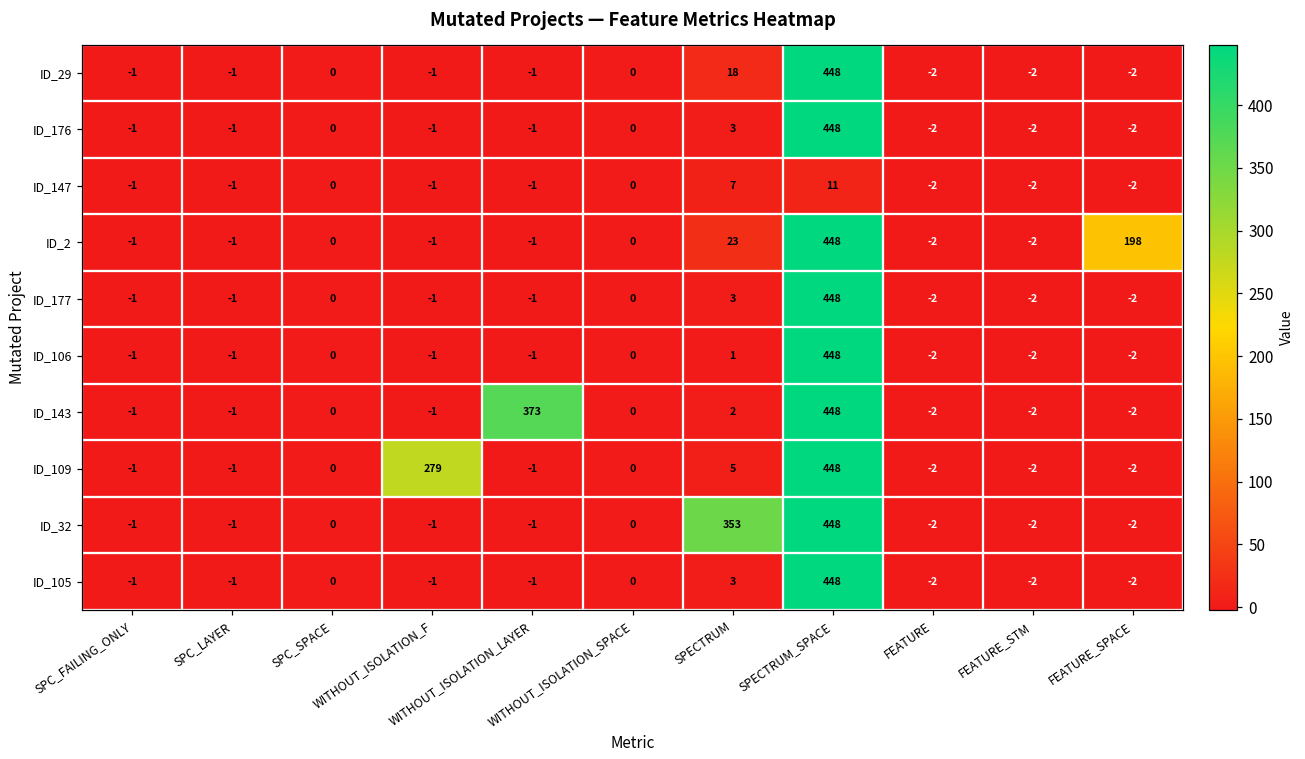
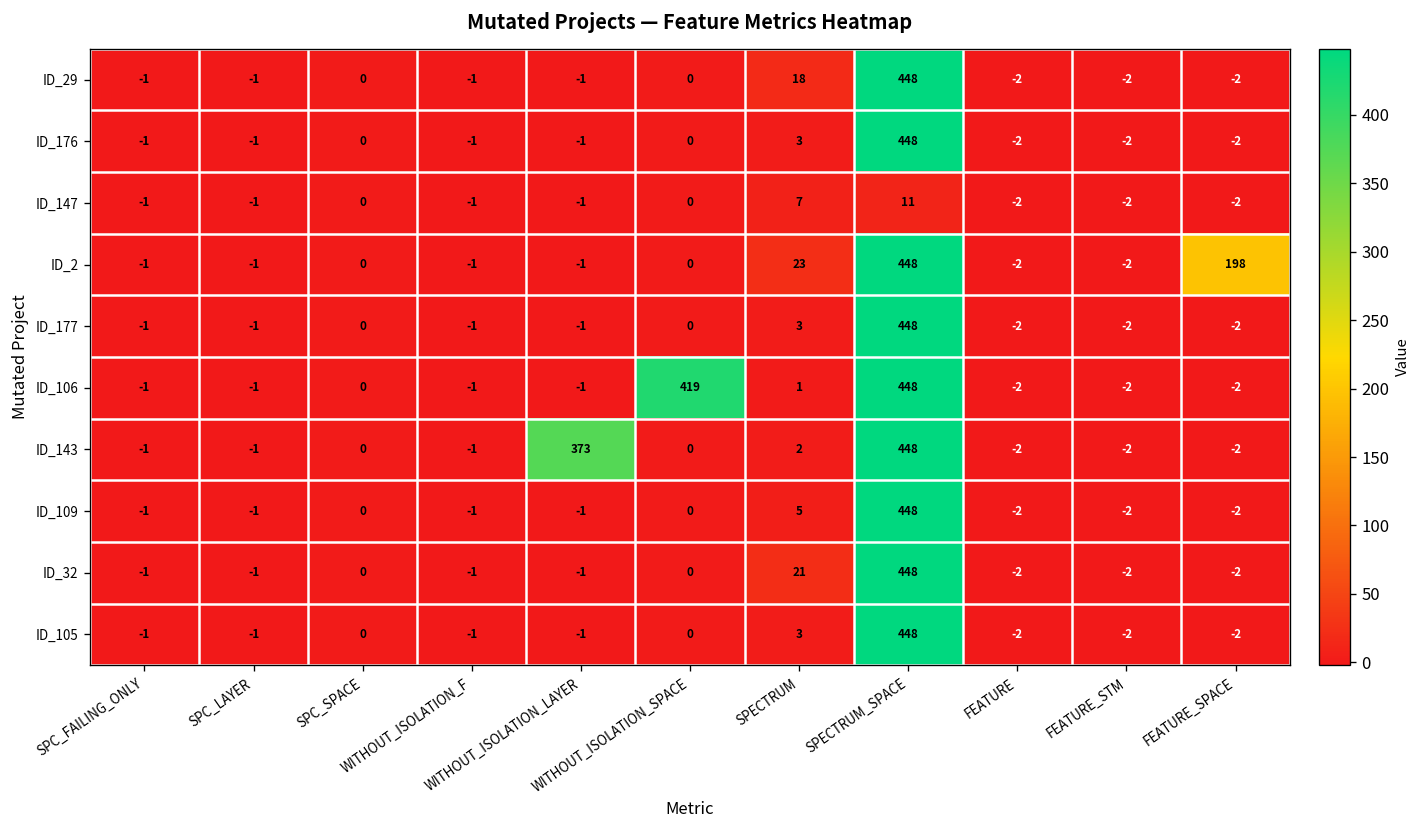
  {
    "ID_29": {
      "SPC_FAILING_ONLY": -1,
      "SPC_LAYER": -1,
      "SPC_SPACE": 0,
      "WITHOUT_ISOLATION_F": -1,
      "WITHOUT_ISOLATION_LAYER": -1,
      "WITHOUT_ISOLATION_SPACE": 0,
      "SPECTRUM": 18,
      "SPECTRUM_SPACE": 448,
      "FEATURE": -2,
      "FEATURE_STM": -2,
      "FEATURE_SPACE": -2
    },
    "ID_176": {
      "SPC_FAILING_ONLY": -1,
      "SPC_LAYER": -1,
      "SPC_SPACE": 0,
      "WITHOUT_ISOLATION_F": -1,
      "WITHOUT_ISOLATION_LAYER": -1,
      "WITHOUT_ISOLATION_SPACE": 0,
      "SPECTRUM": 3,
      "SPECTRUM_SPACE": 448,
      "FEATURE": -2,
      "FEATURE_STM": -2,
      "FEATURE_SPACE": -2
    },
    "ID_147": {
      "SPC_FAILING_ONLY": -1,
      "SPC_LAYER": -1,
      "SPC_SPACE": 0,
      "WITHOUT_ISOLATION_F": -1,
      "WITHOUT_ISOLATION_LAYER": -1,
      "WITHOUT_ISOLATION_SPACE": 0,
      "SPECTRUM": 7,
      "SPECTRUM_SPACE": 11,
      "FEATURE": -2,
      "FEATURE_STM": -2,
      "FEATURE_SPACE": -2
    },
    "ID_2": {
      "SPC_FAILING_ONLY": -1,
      "SPC_LAYER": -1,
      "SPC_SPACE": 0,
      "WITHOUT_ISOLATION_F": -1,
      "WITHOUT_ISOLATION_LAYER": -1,
      "WITHOUT_ISOLATION_SPACE": 0,
      "SPECTRUM": 23,
      "SPECTRUM_SPACE": 448,
      "FEATURE": -2,
      "FEATURE_STM": -2,
      "FEATURE_SPACE": 198
    },
    "ID_177": {
      "SPC_FAILING_ONLY": -1,
      "SPC_LAYER": -1,
      "SPC_SPACE": 0,
      "WITHOUT_ISOLATION_F": -1,
      "WITHOUT_ISOLATION_LAYER": -1,
      "WITHOUT_ISOLATION_SPACE": 0,
      "SPECTRUM": 3,
      "SPECTRUM_SPACE": 448,
      "FEATURE": -2,
      "FEATURE_STM": -2,
      "FEATURE_SPACE": -2
    },
    "ID_106": {
      "SPC_FAILING_ONLY": -1,
      "SPC_LAYER": -1,
      "SPC_SPACE": 0,
      "WITHOUT_ISOLATION_F": -1,
      "WITHOUT_ISOLATION_LAYER": -1,
-     "WITHOUT_ISOLATION_SPACE": 0,
+     "WITHOUT_ISOLATION_SPACE": 419,
      "SPECTRUM": 1,
      "SPECTRUM_SPACE": 448,
      "FEATURE": -2,
      "FEATURE_STM": -2,
      "FEATURE_SPACE": -2
    },
    "ID_143": {
      "SPC_FAILING_ONLY": -1,
      "SPC_LAYER": -1,
      "SPC_SPACE": 0,
      "WITHOUT_ISOLATION_F": -1,
      "WITHOUT_ISOLATION_LAYER": 373,
      "WITHOUT_ISOLATION_SPACE": 0,
      "SPECTRUM": 2,
      "SPECTRUM_SPACE": 448,
      "FEATURE": -2,
      "FEATURE_STM": -2,
      "FEATURE_SPACE": -2
    },
    "ID_109": {
      "SPC_FAILING_ONLY": -1,
      "SPC_LAYER": -1,
      "SPC_SPACE": 0,
-     "WITHOUT_ISOLATION_F": 279,
+     "WITHOUT_ISOLATION_F": -1,
      "WITHOUT_ISOLATION_LAYER": -1,
      "WITHOUT_ISOLATION_SPACE": 0,
      "SPECTRUM": 5,
      "SPECTRUM_SPACE": 448,
      "FEATURE": -2,
      "FEATURE_STM": -2,
      "FEATURE_SPACE": -2
    },
    "ID_32": {
      "SPC_FAILING_ONLY": -1,
      "SPC_LAYER": -1,
      "SPC_SPACE": 0,
      "WITHOUT_ISOLATION_F": -1,
      "WITHOUT_ISOLATION_LAYER": -1,
      "WITHOUT_ISOLATION_SPACE": 0,
-     "SPECTRUM": 353,
+     "SPECTRUM": 21,
      "SPECTRUM_SPACE": 448,
      "FEATURE": -2,
      "FEATURE_STM": -2,
      "FEATURE_SPACE": -2
    },
    "ID_105": {
      "SPC_FAILING_ONLY": -1,
      "SPC_LAYER": -1,
      "SPC_SPACE": 0,
      "WITHOUT_ISOLATION_F": -1,
      "WITHOUT_ISOLATION_LAYER": -1,
      "WITHOUT_ISOLATION_SPACE": 0,
      "SPECTRUM": 3,
      "SPECTRUM_SPACE": 448,
      "FEATURE": -2,
      "FEATURE_STM": -2,
      "FEATURE_SPACE": -2
    }
  }
